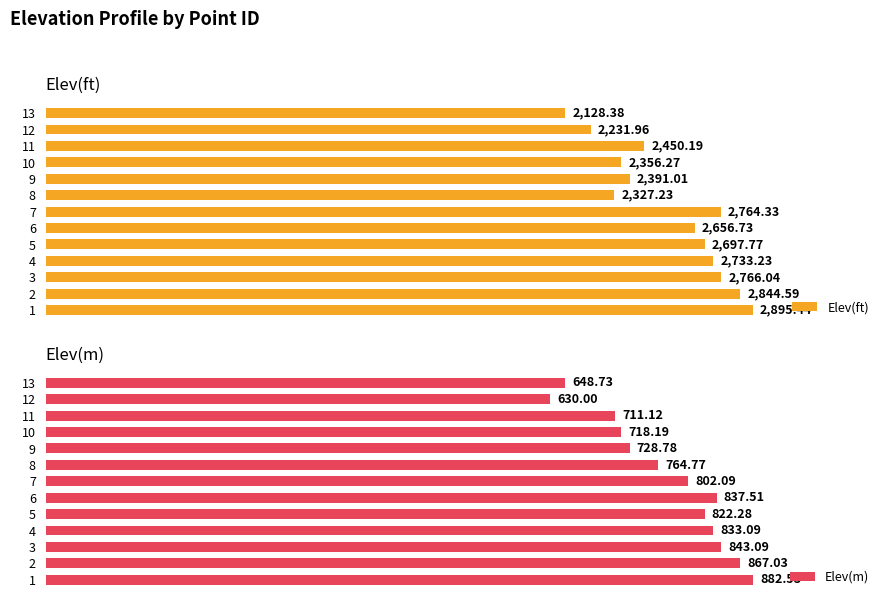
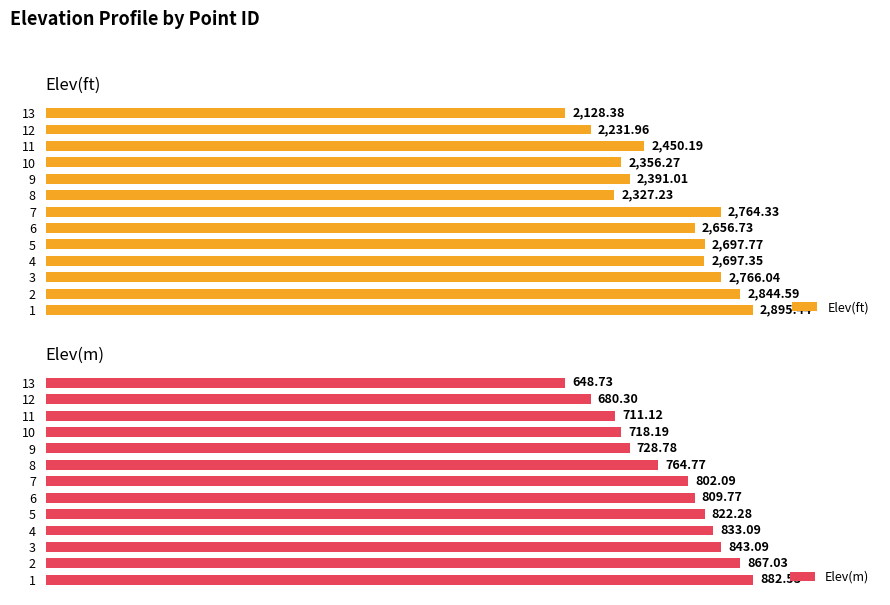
  {
    "Elev(ft)": {
      "13": "2,128.38",
      "12": "2,231.96",
      "11": "2,450.19",
      "10": "2,356.27",
      "9": "2,391.01",
      "8": "2,327.23",
      "7": "2,764.33",
      "6": "2,656.73",
      "5": "2,697.77",
-     "4": "2,733.23",
+     "4": "2,697.35",
      "3": "2,766.04",
      "2": "2,844.59",
      "1": "2,895.44"
    },
    "Elev(m)": {
      "13": "648.73",
-     "12": "630.00",
+     "12": "680.30",
      "11": "711.12",
      "10": "718.19",
      "9": "728.78",
      "8": "764.77",
      "7": "802.09",
-     "6": "837.51",
+     "6": "809.77",
      "5": "822.28",
      "4": "833.09",
      "3": "843.09",
      "2": "867.03",
      "1": "882.53"
    }
  }
